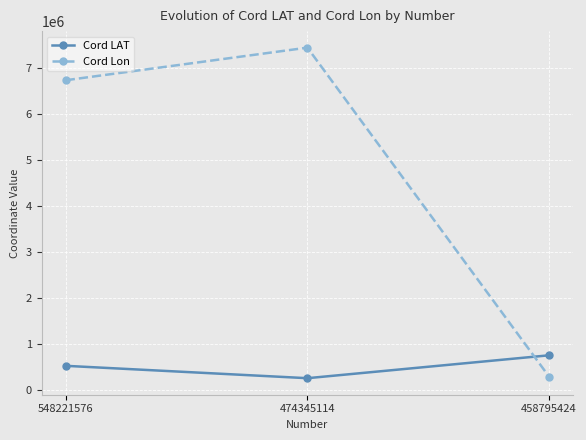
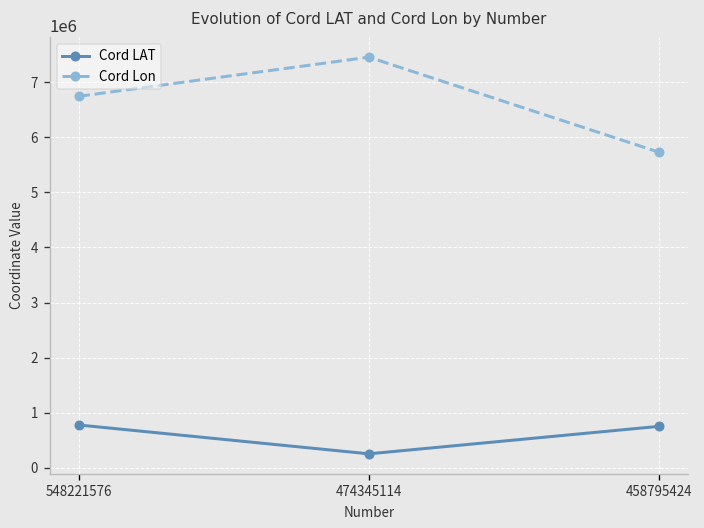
  {
    "Cord LAT": {
-     "548221576": 500000,
+     "548221576": 800000,
      "474345114": 300000,
      "458795424": 800000
    },
    "Cord Lon": {
      "548221576": 6700000,
      "474345114": 7500000,
-     "458795424": 300000
+     "458795424": 5700000
    }
  }
